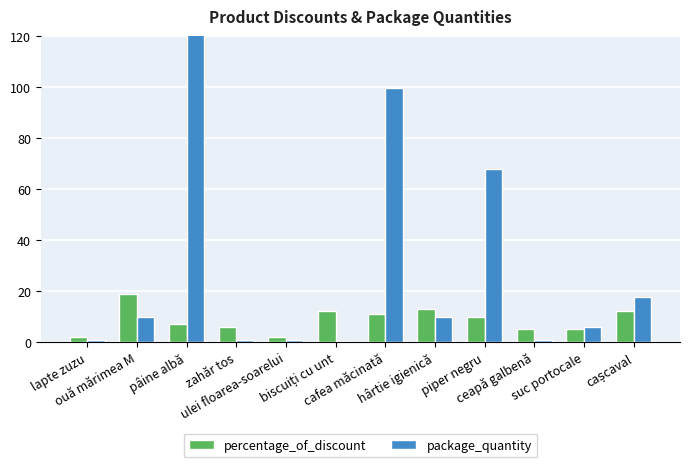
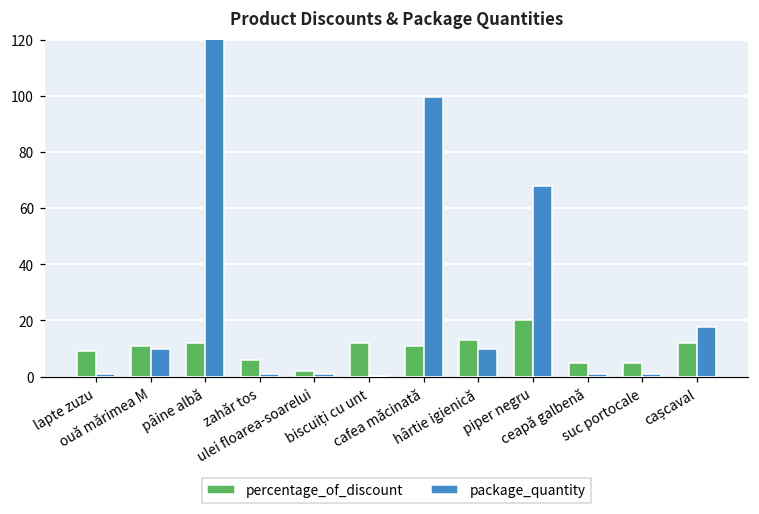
  {
    "percentage_of_discount": {
-     "lapte zuzu": 2,
-     "ouă mărimea M": 19,
-     "pâine albă": 7,
+     "lapte zuzu": 9,
+     "ouă mărimea M": 11,
+     "pâine albă": 12,
      "zahăr tos": 6,
      "ulei floarea-soarelui": 2,
      "biscuiți cu unt": 12,
      "cafea măcinată": 11,
      "hârtie igienică": 13,
-     "piper negru": 10,
+     "piper negru": 20,
      "ceapă galbenă": 5,
      "suc portocale": 5,
      "cașcaval": 12
    },
    "package_quantity": {
      "lapte zuzu": 1,
      "ouă mărimea M": 10,
      "zahăr tos": 1,
      "ulei floarea-soarelui": 1,
      "cafea măcinată": 100,
      "hârtie igienică": 10,
      "piper negru": 68,
      "ceapă galbenă": 1,
-     "suc portocale": 6,
+     "suc portocale": 1,
      "cașcaval": 18
    }
  }
